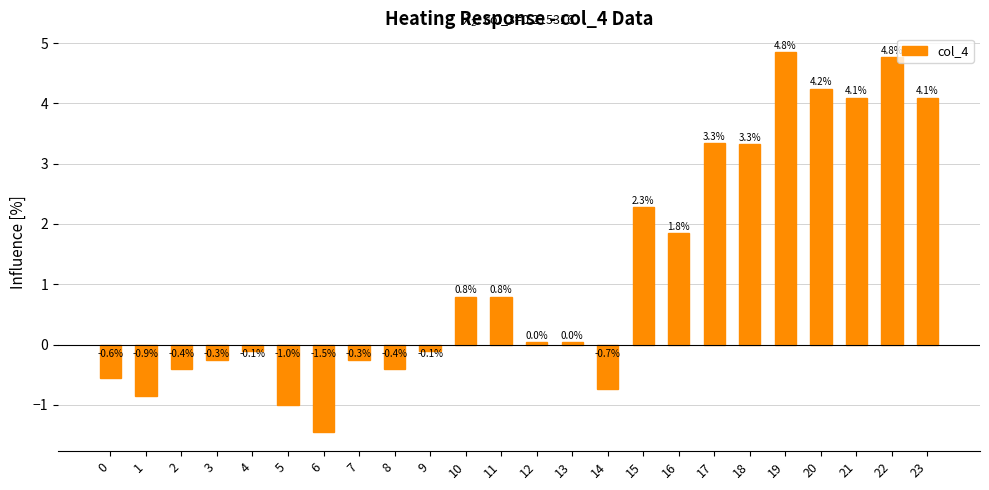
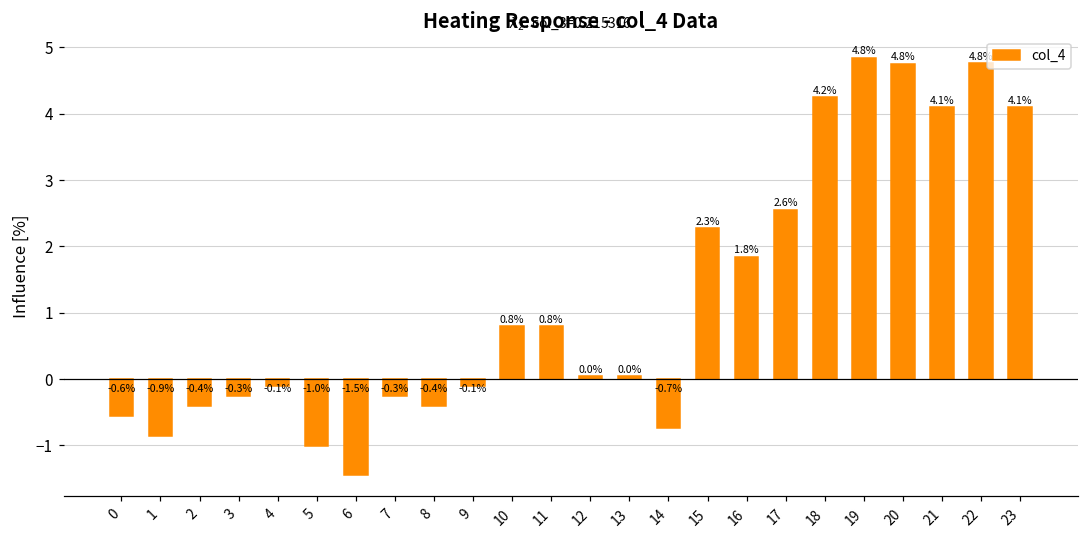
  {
    "0": "-0.6%",
    "1": "-0.9%",
    "2": "-0.4%",
    "3": "-0.3%",
    "4": "-0.1%",
    "5": "-1.0%",
    "6": "-1.5%",
    "7": "-0.3%",
    "8": "-0.4%",
    "9": "-0.1%",
    "10": "0.8%",
    "11": "0.8%",
    "12": "0.0%",
    "13": "0.0%",
    "14": "-0.7%",
    "15": "2.3%",
    "16": "1.8%",
-   "17": "3.3%",
-   "18": "3.3%",
+   "17": "2.6%",
+   "18": "4.2%",
    "19": "4.8%",
-   "20": "4.2%",
+   "20": "4.8%",
    "21": "4.1%",
    "23": "4.1%"
  }
